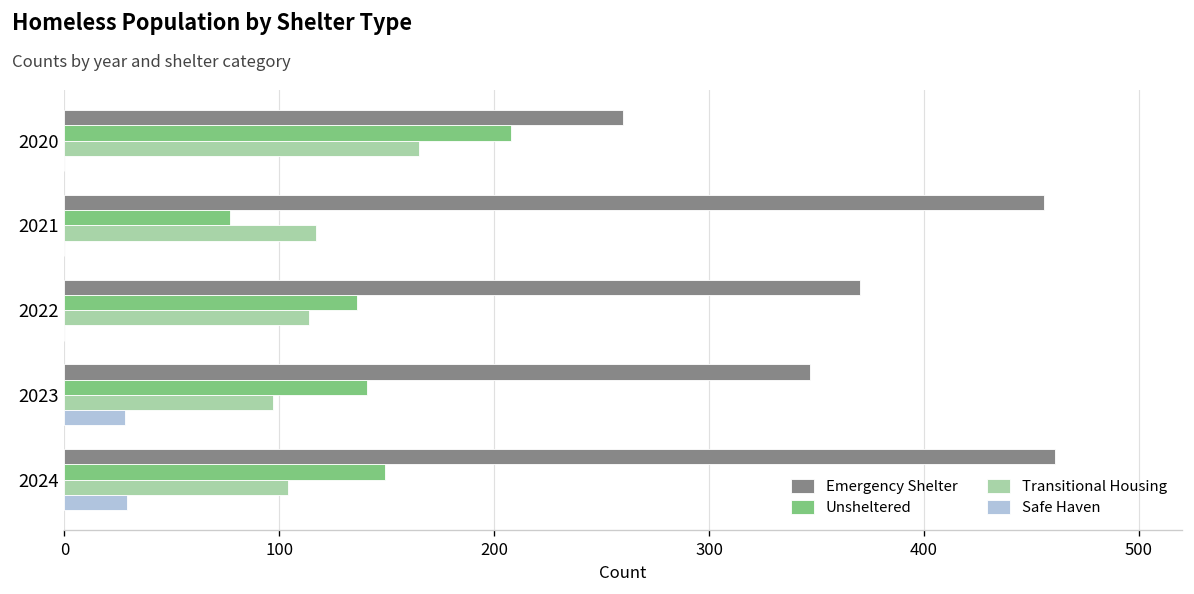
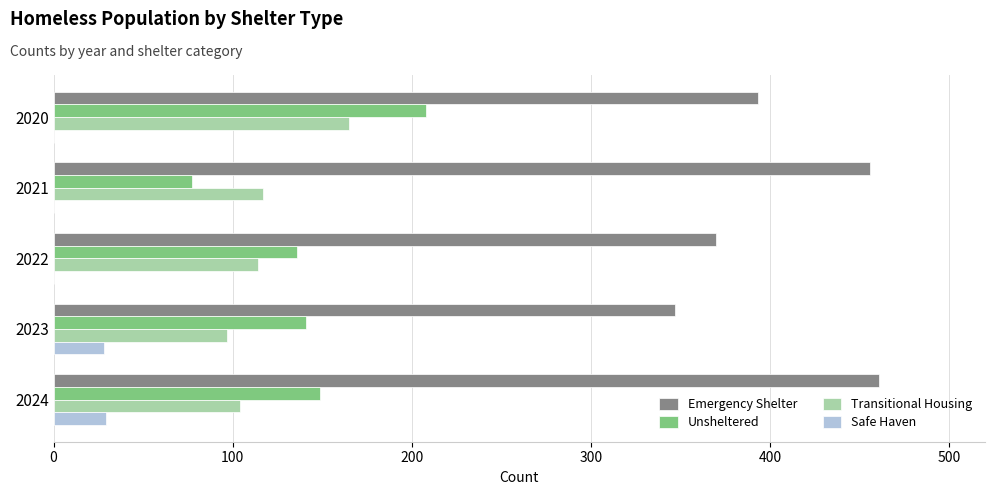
  {
    "Emergency Shelter": {
-     "2020": 260,
+     "2020": 393,
      "2021": 456,
      "2022": 370,
      "2023": 347,
      "2024": 461
    }
  }
